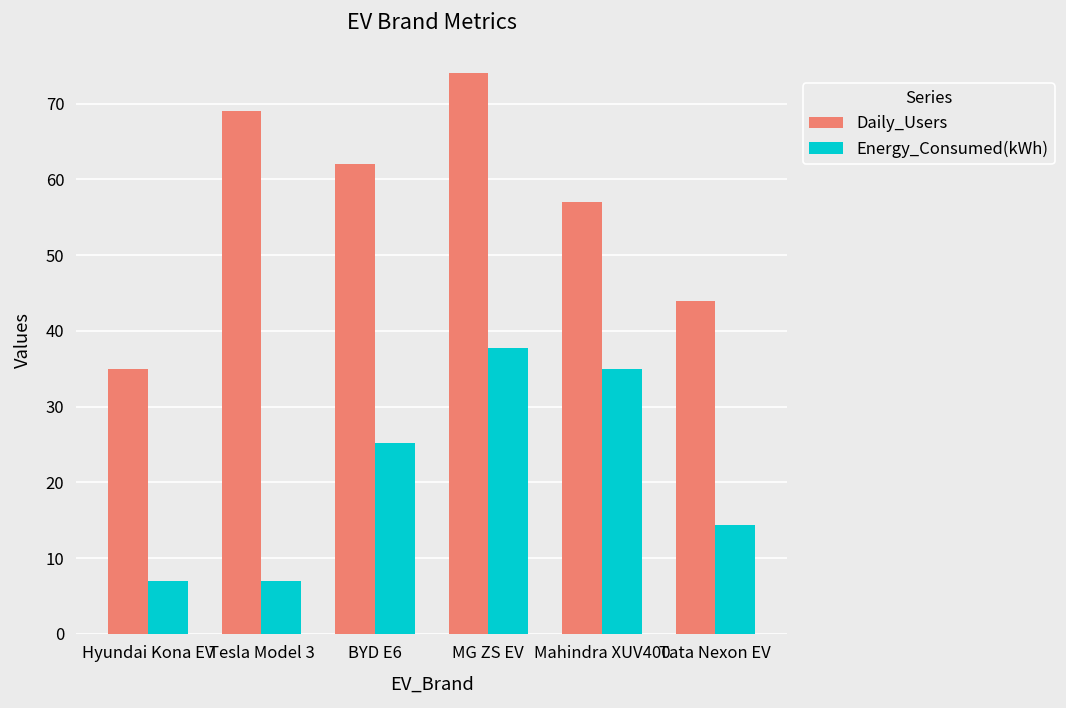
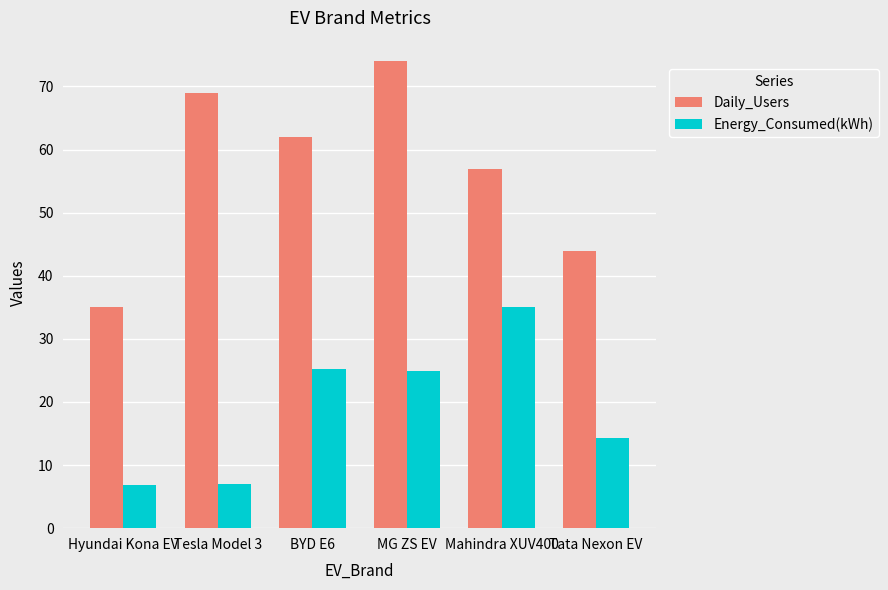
  {
    "Daily_Users": {
      "Hyundai Kona EV": 35,
      "Tesla Model 3": 69,
      "BYD E6": 62,
      "MG ZS EV": 74,
      "Mahindra XUV400": 57,
      "Tata Nexon EV": 44
    },
    "Energy_Consumed(kWh)": {
      "Hyundai Kona EV": 7,
      "Tesla Model 3": 7,
      "BYD E6": 25,
-     "MG ZS EV": 38,
+     "MG ZS EV": 25,
      "Mahindra XUV400": 35,
      "Tata Nexon EV": 14
    }
  }
